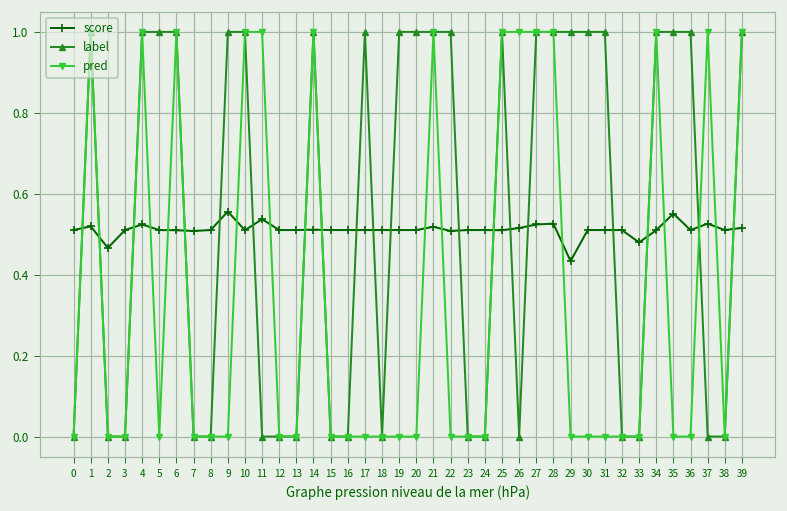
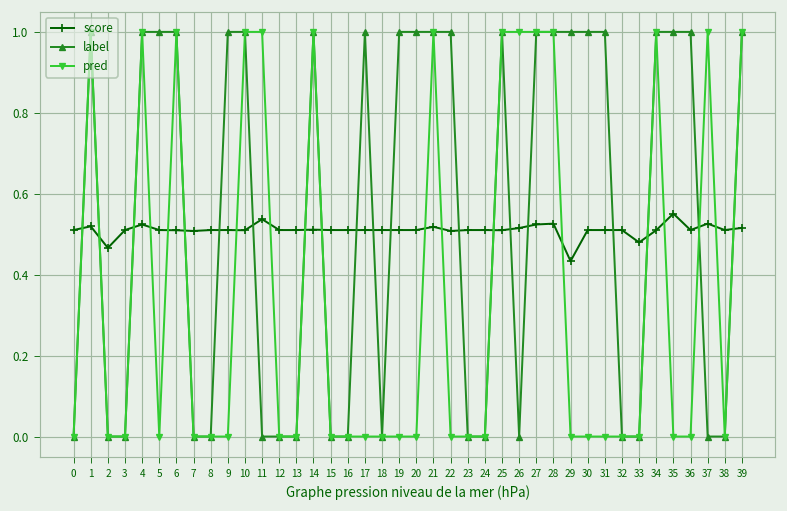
  {
    "score": {
      "0": 0.51,
      "1": 0.52,
      "2": 0.47,
      "3": 0.51,
      "4": 0.52,
      "5": 0.51,
      "6": 0.51,
      "7": 0.51,
      "8": 0.51,
-     "9": 0.56,
+     "9": 0.51,
      "10": 0.51,
      "11": 0.54,
      "12": 0.51,
      "13": 0.51,
      "14": 0.51,
      "15": 0.51,
      "16": 0.51,
      "17": 0.51,
      "18": 0.51,
      "19": 0.51,
      "20": 0.51,
      "21": 0.52,
      "22": 0.51,
      "23": 0.51,
      "24": 0.51,
      "25": 0.51,
      "26": 0.52,
      "27": 0.52,
      "28": 0.53,
      "29": 0.43,
      "30": 0.51,
      "31": 0.51,
      "32": 0.51,
      "33": 0.48,
      "34": 0.51,
      "35": 0.55,
      "36": 0.51,
      "37": 0.53,
      "38": 0.51,
      "39": 0.52
    },
    "label": {
      "5": 1.00,
      "9": 1.00,
      "11": 0.00,
      "17": 1.00,
      "19": 1.00,
      "20": 1.00,
      "22": 1.00,
      "26": 0.00,
      "29": 1.00,
      "30": 1.00,
      "31": 1.00,
      "35": 1.00,
      "36": 1.00,
      "37": 0.00
    },
    "pred": {
      "5": 0.00,
      "9": 0.00,
      "11": 1.00,
      "17": 0.00,
      "19": 0.00,
      "20": 0.00,
      "22": 0.00,
      "26": 1.00,
      "29": 0.00,
      "30": 0.00,
      "31": 0.00,
      "35": 0.00,
      "36": 0.00,
      "37": 1.00
    }
  }
